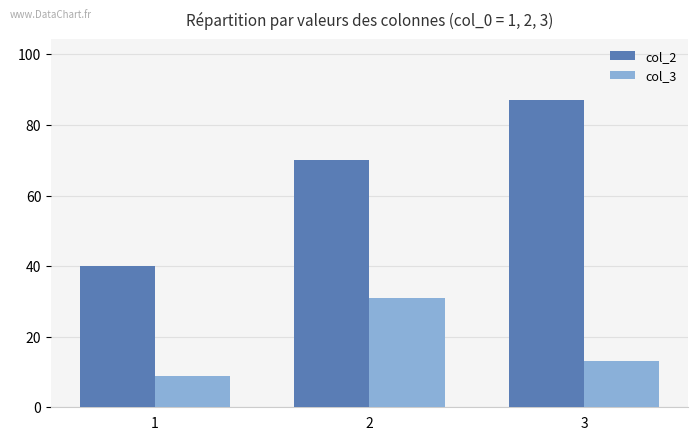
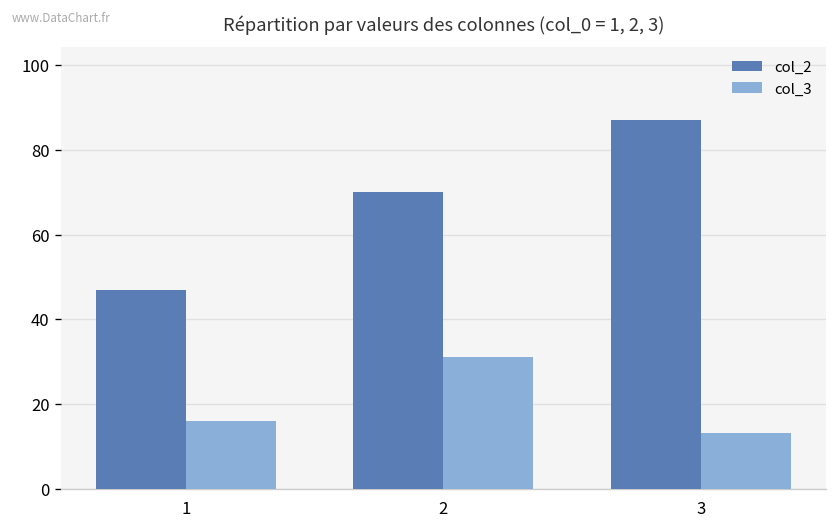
  {
    "col_2": {
-     "1": 40,
+     "1": 47,
      "2": 70,
      "3": 87
    },
    "col_3": {
-     "1": 9,
+     "1": 16,
      "2": 31,
      "3": 13
    }
  }
